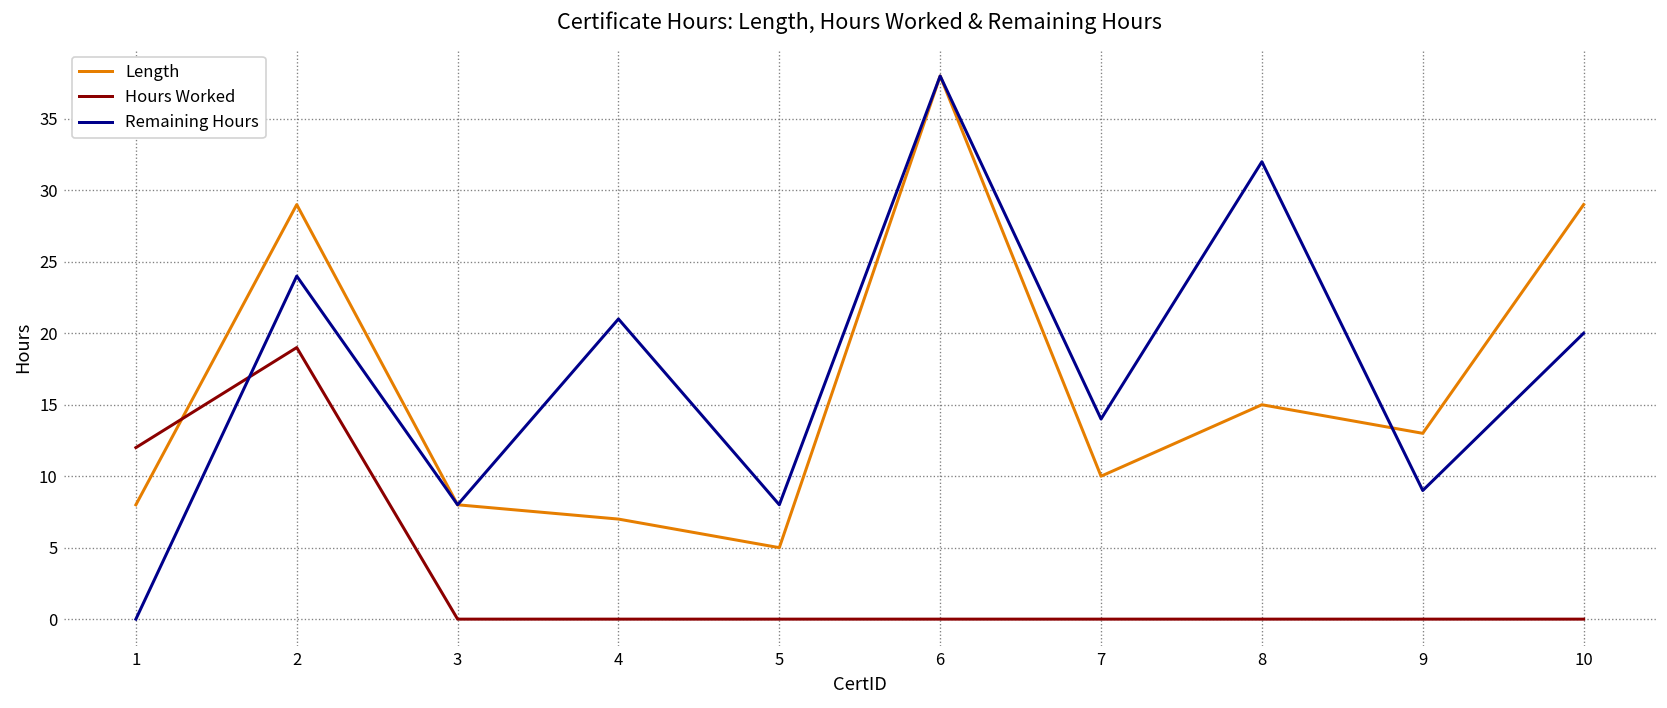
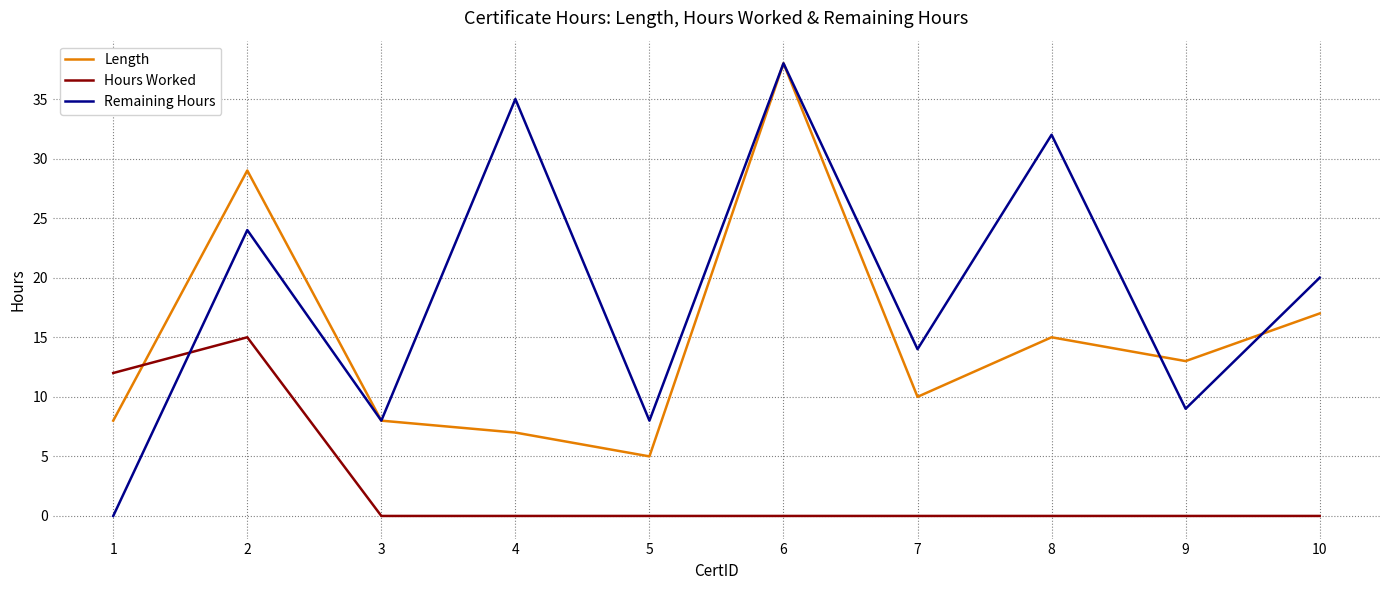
  {
    "Length": {
      "1": 8,
      "2": 29,
      "4": 7,
      "5": 5,
      "7": 10,
      "8": 15,
      "9": 13,
-     "10": 29
+     "10": 17
    },
    "Hours Worked": {
      "1": 12,
-     "2": 19,
+     "2": 15,
      "3": 0,
      "4": 0,
      "5": 0,
      "6": 0,
      "7": 0,
      "8": 0,
      "9": 0,
      "10": 0
    },
    "Remaining Hours": {
      "1": 0,
      "2": 24,
-     "4": 21,
+     "4": 35,
      "5": 8,
      "7": 14,
      "8": 32,
      "9": 9,
      "10": 20
    }
  }
